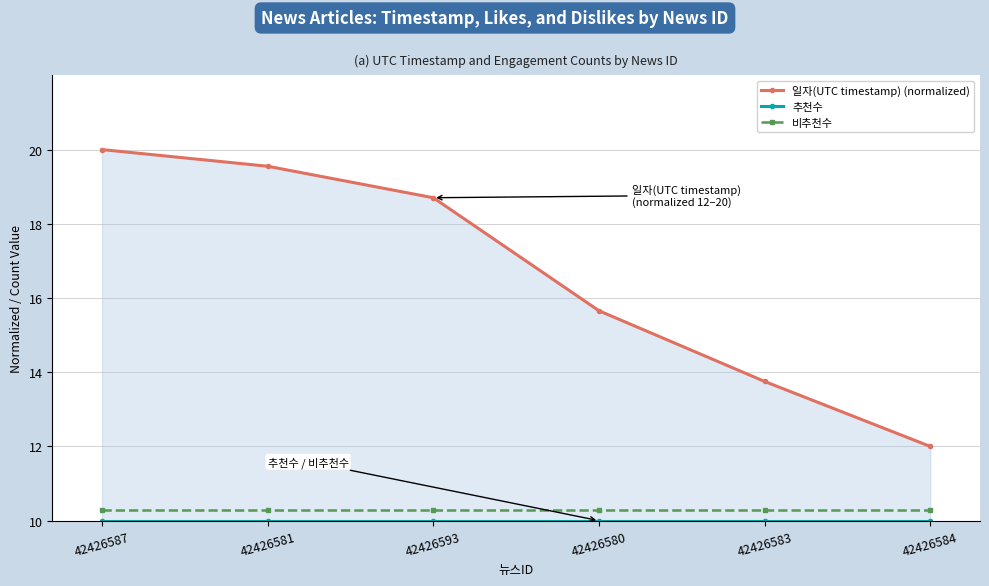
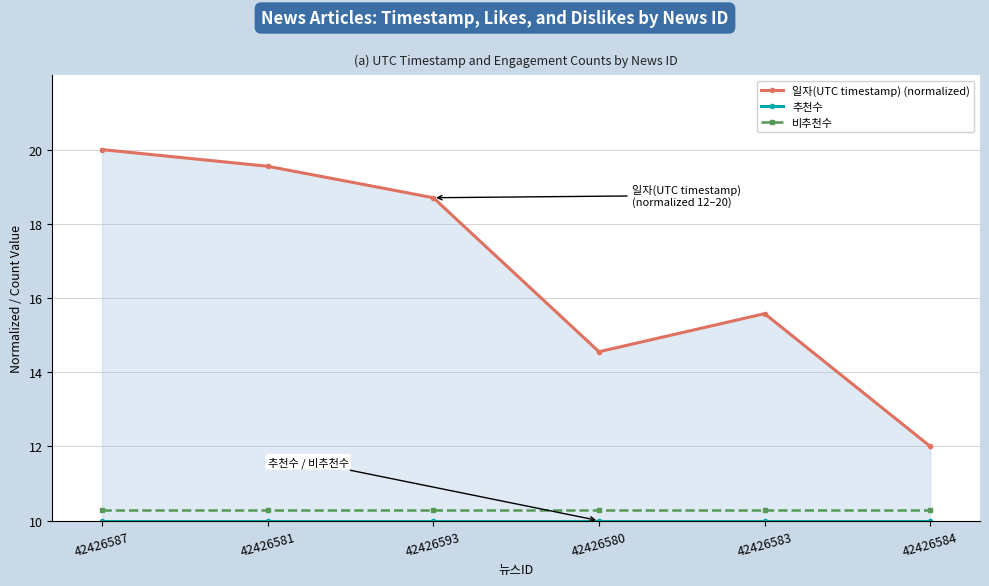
  {
    "일자(UTC timestamp) (normalized)": {
      "42426587": 20.0,
      "42426581": 19.6,
-     "42426580": 15.7,
-     "42426583": 13.8,
+     "42426580": 14.6,
+     "42426583": 15.6,
      "42426584": 12.0
    },
    "추천수": {
      "42426587": 10.0,
      "42426581": 10.0,
      "42426593": 10.0,
      "42426580": 10.0,
      "42426583": 10.0,
      "42426584": 10.0
    },
    "비추천수": {
      "42426587": 10.3,
      "42426581": 10.3,
      "42426593": 10.3,
      "42426580": 10.3,
      "42426583": 10.3,
      "42426584": 10.3
    }
  }
